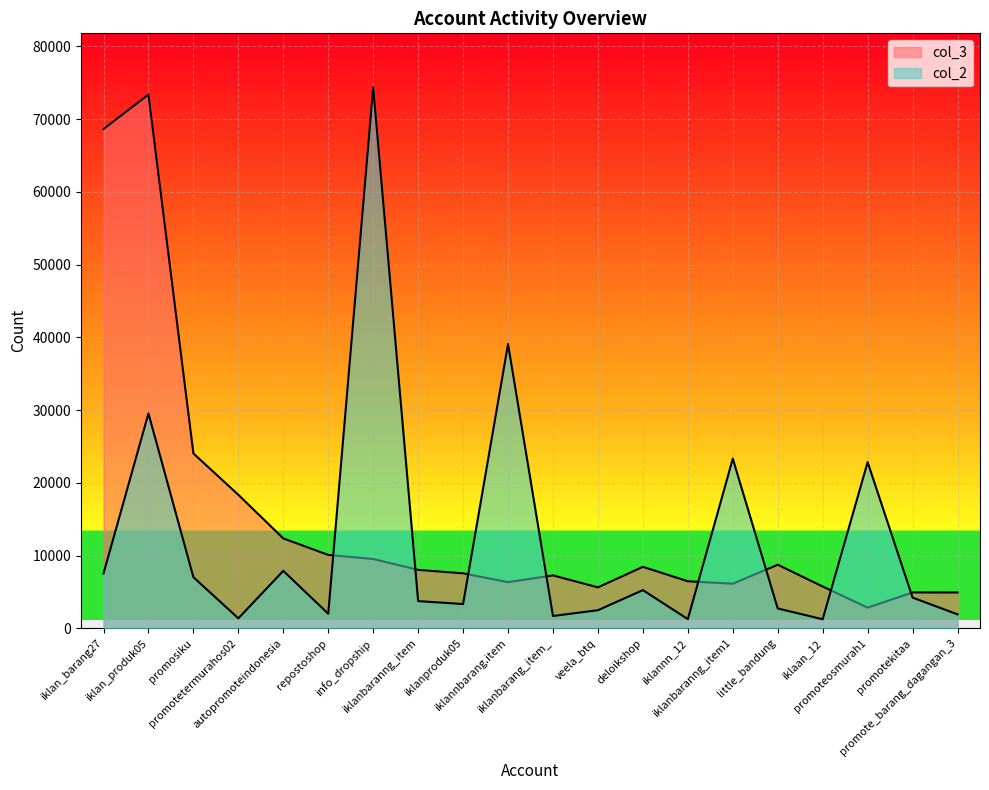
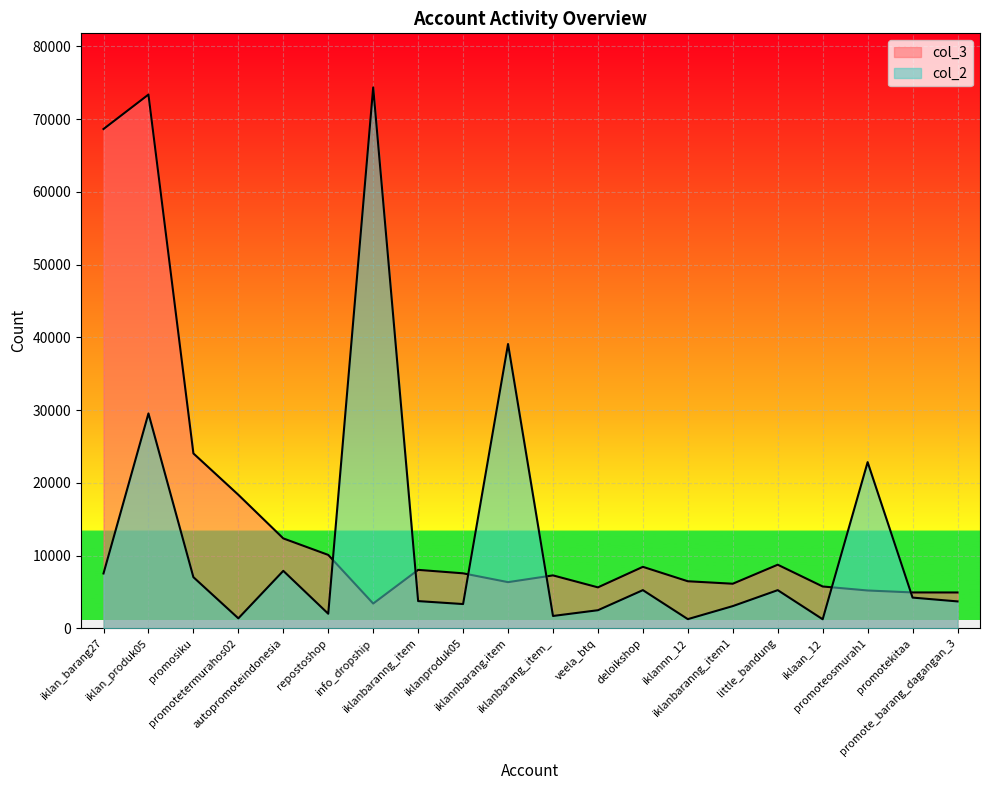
  {
    "col_3": {
      "iklan_barang27": 69000,
      "iklan_produk05": 73000,
      "promosiku": 24000,
      "promotetermurahos02": 18000,
      "autopromoteindonesia": 12000,
      "repostoshop": 10000,
-     "info_dropship": 10000,
+     "info_dropship": 3000,
      "iklanbaranng_item": 8000,
      "iklanproduk05": 8000,
      "iklannbarang.item": 6000,
      "iklanbarang_item_": 7000,
      "veela_btq": 6000,
      "deloikshop": 8000,
      "iklannn_12": 6000,
      "iklanbaranng_item1": 6000,
      "little_bandung": 9000,
      "iklaan_12": 6000,
-     "promoteosmurah1": 3000,
+     "promoteosmurah1": 5000,
      "promotekitaa": 5000,
      "promote_barang_dagangan_3": 5000
    },
    "col_2": {
      "iklan_barang27": 8000,
      "iklan_produk05": 30000,
      "promosiku": 7000,
      "promotetermurahos02": 1000,
      "autopromoteindonesia": 8000,
      "repostoshop": 2000,
      "info_dropship": 74000,
      "iklanbaranng_item": 4000,
      "iklanproduk05": 3000,
      "iklannbarang.item": 39000,
      "iklanbarang_item_": 2000,
      "veela_btq": 2000,
      "deloikshop": 5000,
      "iklannn_12": 1000,
-     "iklanbaranng_item1": 23000,
-     "little_bandung": 3000,
+     "iklanbaranng_item1": 3000,
+     "little_bandung": 5000,
      "iklaan_12": 1000,
      "promoteosmurah1": 23000,
      "promotekitaa": 4000,
-     "promote_barang_dagangan_3": 2000
+     "promote_barang_dagangan_3": 4000
    }
  }
